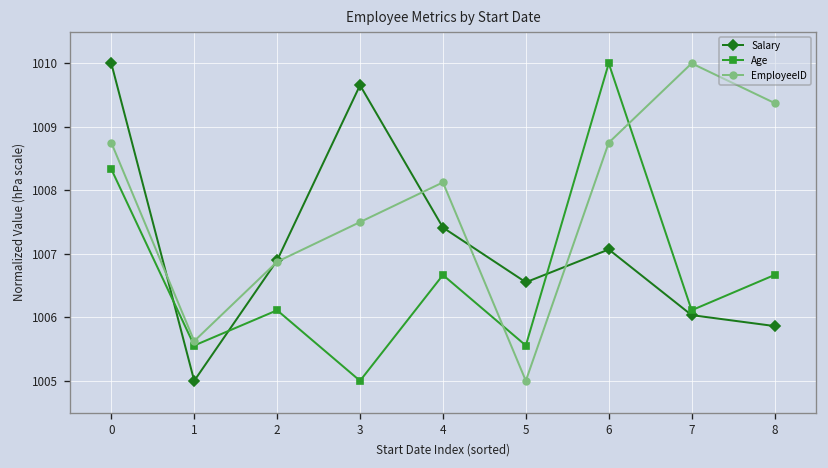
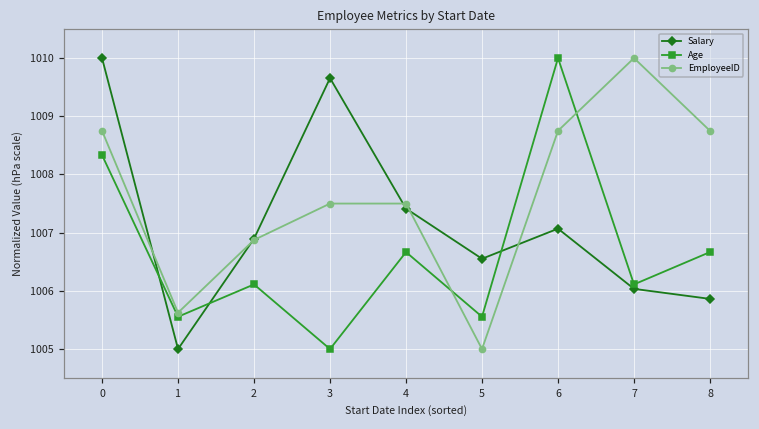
  {
    "EmployeeID": {
      "0": 1008.8,
      "1": 1005.6,
      "3": 1007.5,
-     "4": 1008.1,
+     "4": 1007.5,
      "5": 1005.0,
      "6": 1008.8,
      "7": 1010.0,
-     "8": 1009.4
+     "8": 1008.8
    }
  }
